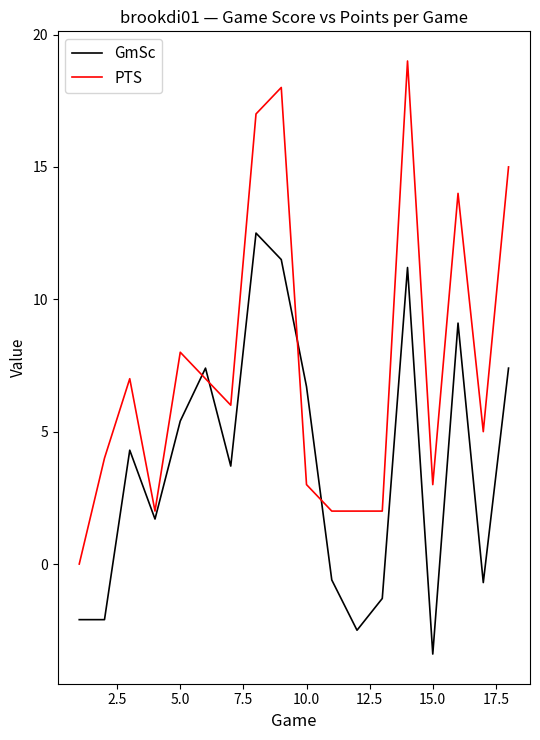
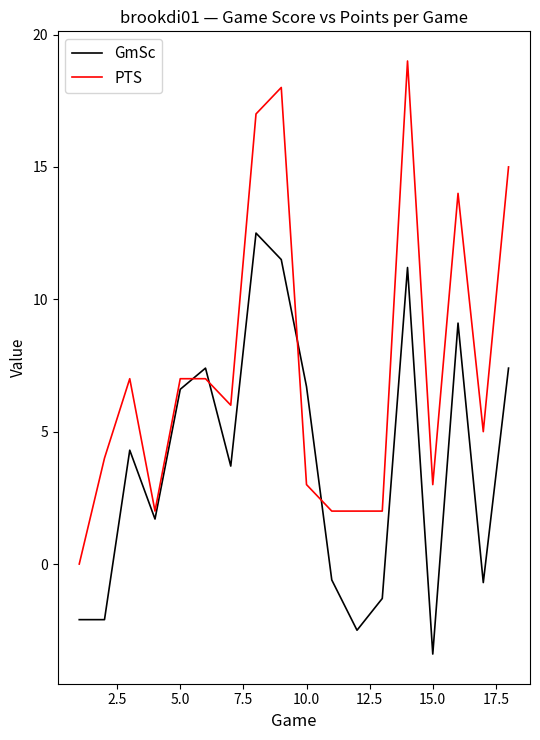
  {
    "GmSc": {
-     "5.0": 5.4,
+     "5.0": 6.6,
      "10.0": 6.7,
      "15.0": -3.4
    },
    "PTS": {
-     "5.0": 8,
+     "5.0": 7,
      "10.0": 3,
      "15.0": 3
    }
  }
